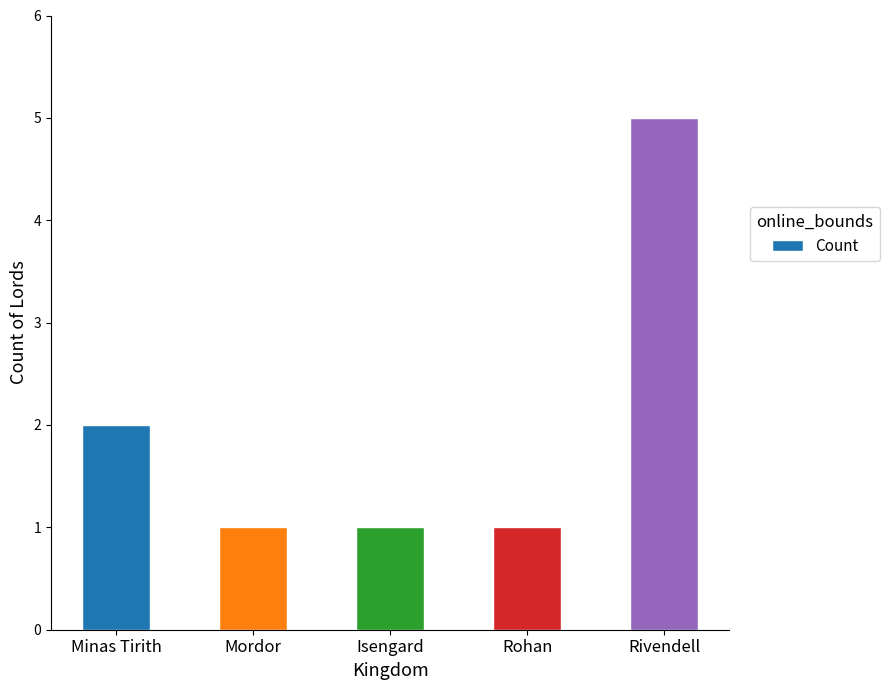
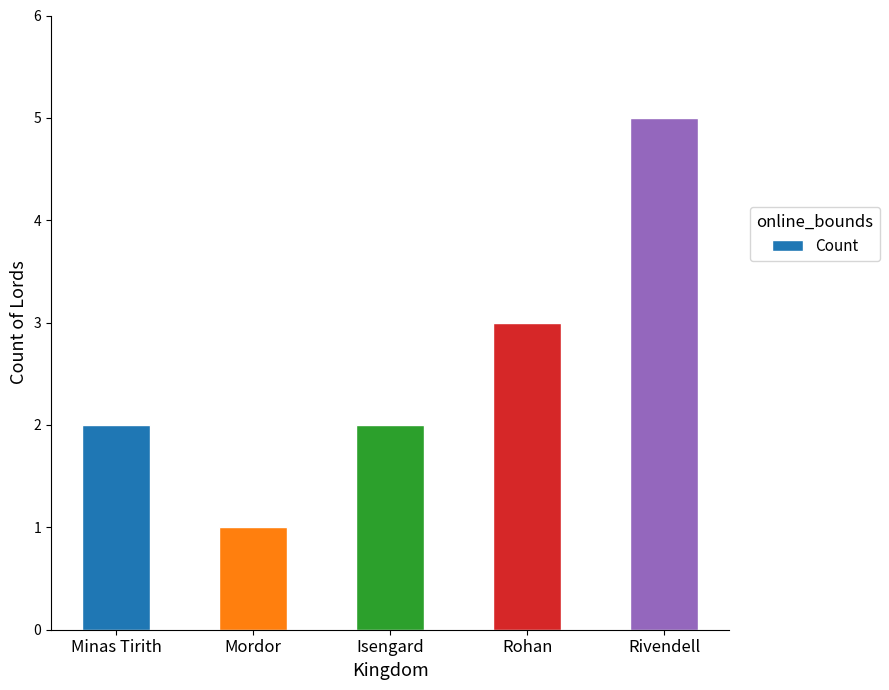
  {
    "Minas Tirith": 2,
    "Mordor": 1,
-   "Isengard": 1,
-   "Rohan": 1,
+   "Isengard": 2,
+   "Rohan": 3,
    "Rivendell": 5
  }
